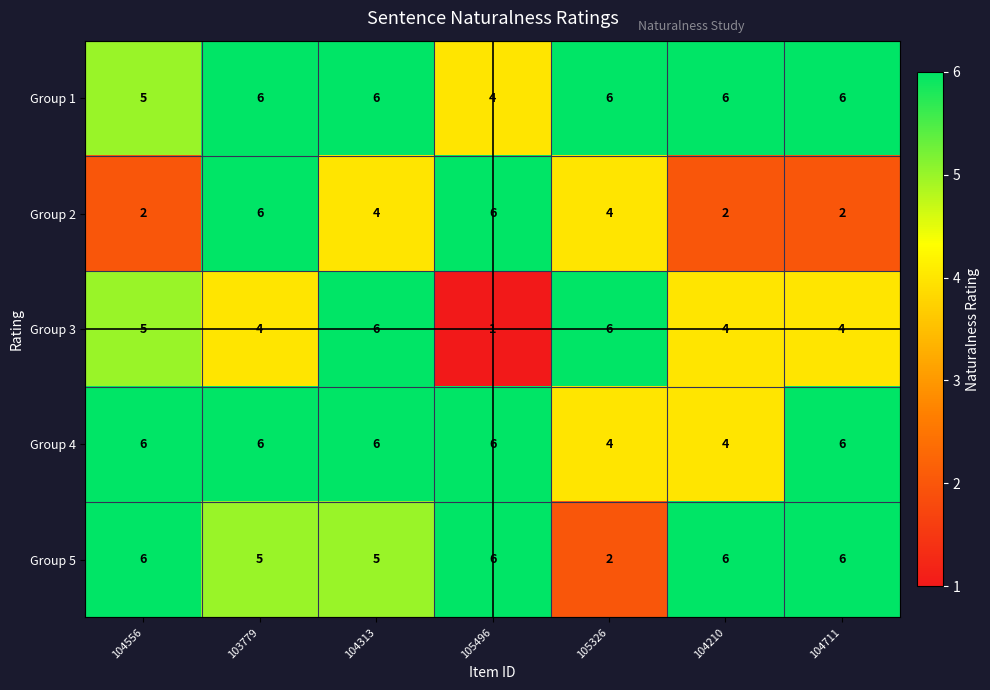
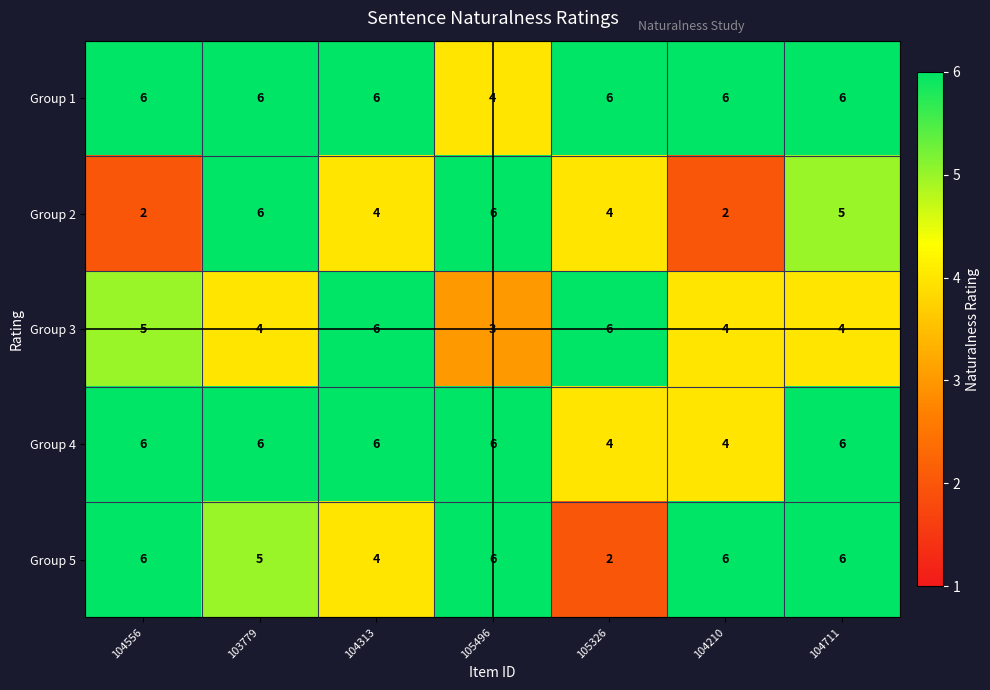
  {
    "Group 1": {
-     "104556": 5,
+     "104556": 6,
      "103779": 6,
      "104313": 6,
      "105496": 4,
      "105326": 6,
      "104210": 6,
      "104711": 6
    },
    "Group 2": {
      "104556": 2,
      "103779": 6,
      "104313": 4,
      "105496": 6,
      "105326": 4,
      "104210": 2,
-     "104711": 2
+     "104711": 5
    },
    "Group 3": {
      "104556": 5,
      "103779": 4,
      "104313": 6,
-     "105496": 1,
+     "105496": 3,
      "105326": 6,
      "104210": 4,
      "104711": 4
    },
    "Group 4": {
      "104556": 6,
      "103779": 6,
      "104313": 6,
      "105496": 6,
      "105326": 4,
      "104210": 4,
      "104711": 6
    },
    "Group 5": {
      "104556": 6,
      "103779": 5,
-     "104313": 5,
+     "104313": 4,
      "105496": 6,
      "105326": 2,
      "104210": 6,
      "104711": 6
    }
  }
